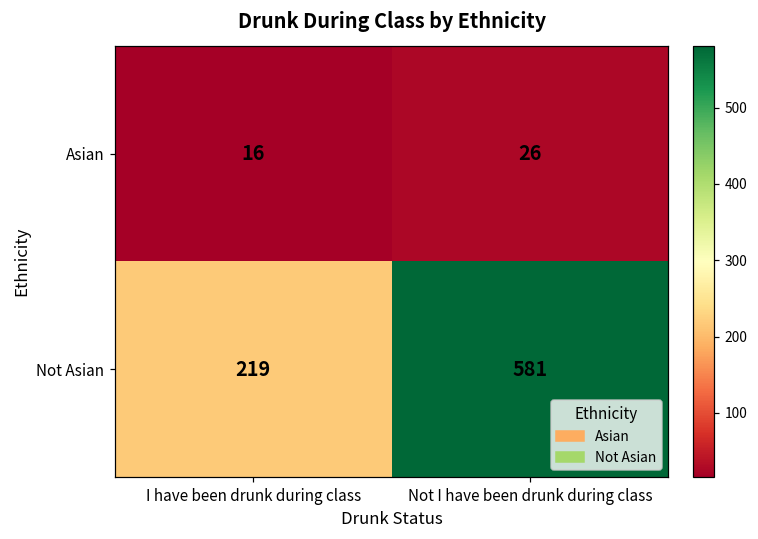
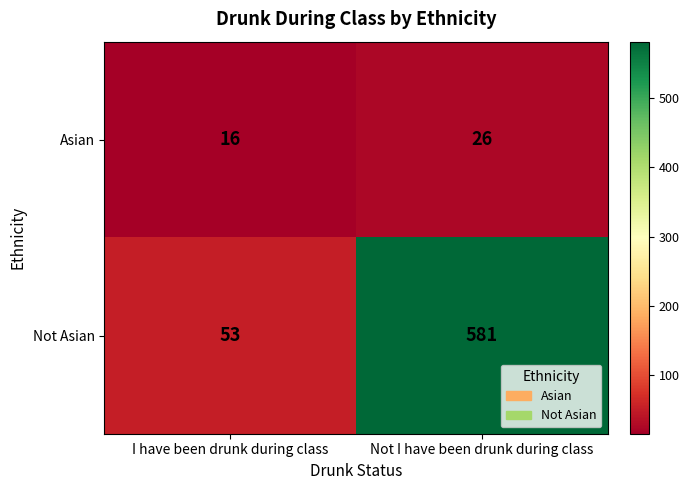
  {
    "Asian": {
      "I have been drunk during class": 16,
      "Not I have been drunk during class": 26
    },
    "Not Asian": {
-     "I have been drunk during class": 219,
+     "I have been drunk during class": 53,
      "Not I have been drunk during class": 581
    }
  }
